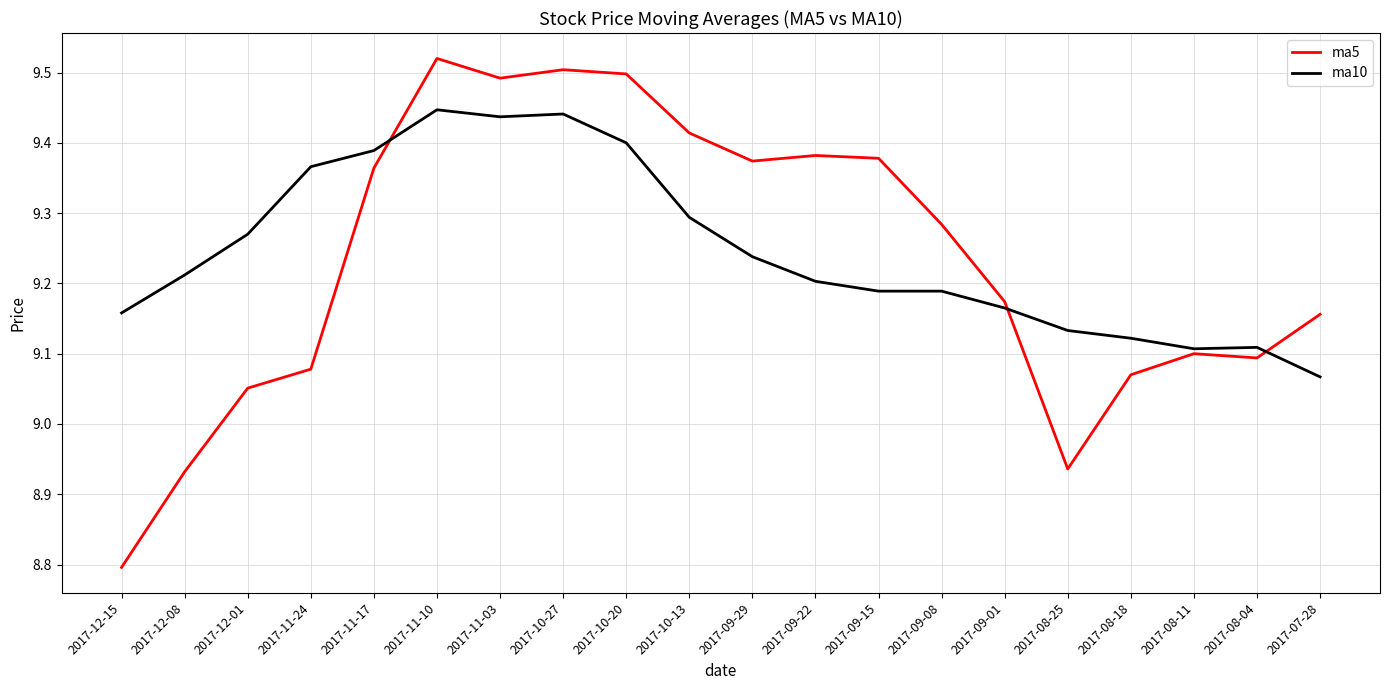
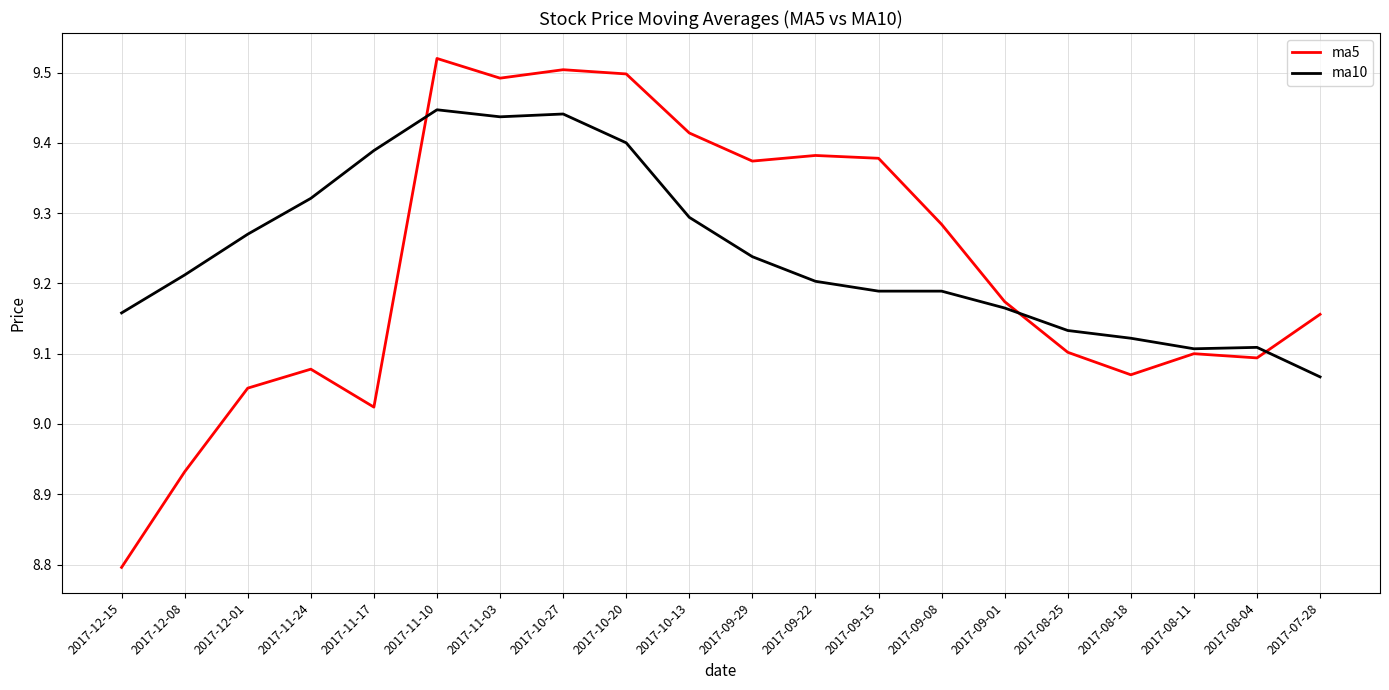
  {
    "ma5": {
      "2017-12-15": 8.80,
      "2017-12-08": 8.93,
      "2017-12-01": 9.05,
      "2017-11-24": 9.08,
-     "2017-11-17": 9.36,
+     "2017-11-17": 9.02,
      "2017-11-10": 9.52,
      "2017-11-03": 9.49,
      "2017-10-27": 9.50,
      "2017-10-20": 9.50,
      "2017-10-13": 9.41,
      "2017-09-29": 9.37,
      "2017-09-22": 9.38,
      "2017-09-15": 9.38,
      "2017-09-08": 9.28,
      "2017-09-01": 9.17,
-     "2017-08-25": 8.94,
+     "2017-08-25": 9.10,
      "2017-08-18": 9.07,
      "2017-08-11": 9.10,
      "2017-08-04": 9.09,
      "2017-07-28": 9.16
    },
    "ma10": {
      "2017-12-15": 9.16,
      "2017-12-08": 9.21,
      "2017-12-01": 9.27,
-     "2017-11-24": 9.37,
+     "2017-11-24": 9.32,
      "2017-11-17": 9.39,
      "2017-11-10": 9.45,
      "2017-11-03": 9.44,
      "2017-10-27": 9.44,
      "2017-10-20": 9.40,
      "2017-10-13": 9.29,
      "2017-09-29": 9.24,
      "2017-09-22": 9.20,
      "2017-09-15": 9.19,
      "2017-09-08": 9.19,
      "2017-09-01": 9.17,
      "2017-08-25": 9.13,
      "2017-08-18": 9.12,
      "2017-08-11": 9.11,
      "2017-08-04": 9.11,
      "2017-07-28": 9.07
    }
  }
